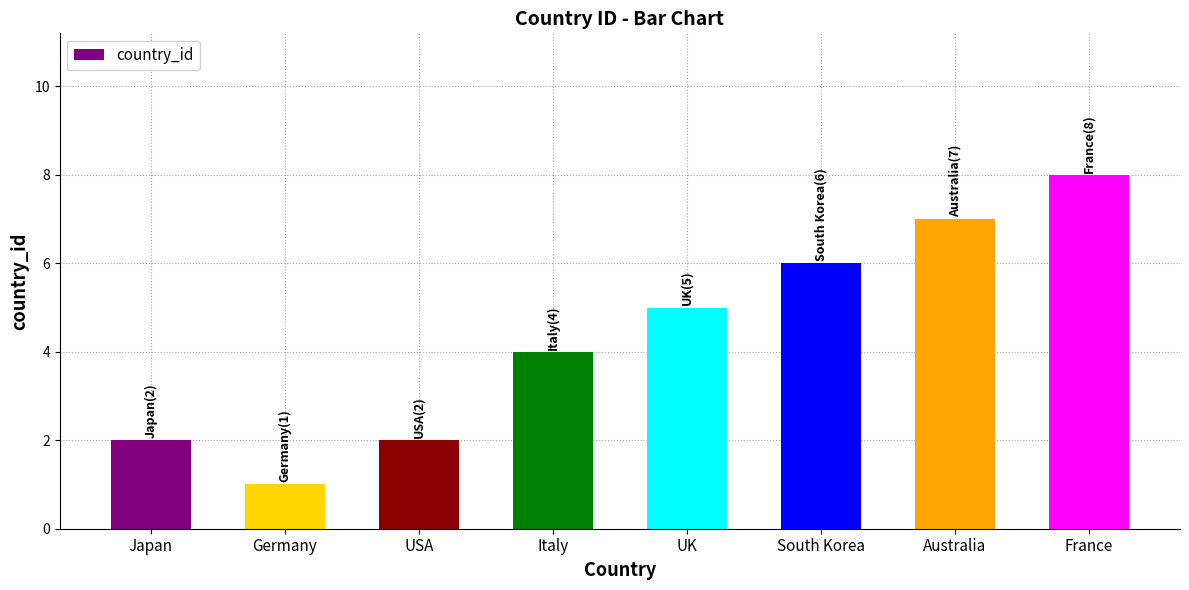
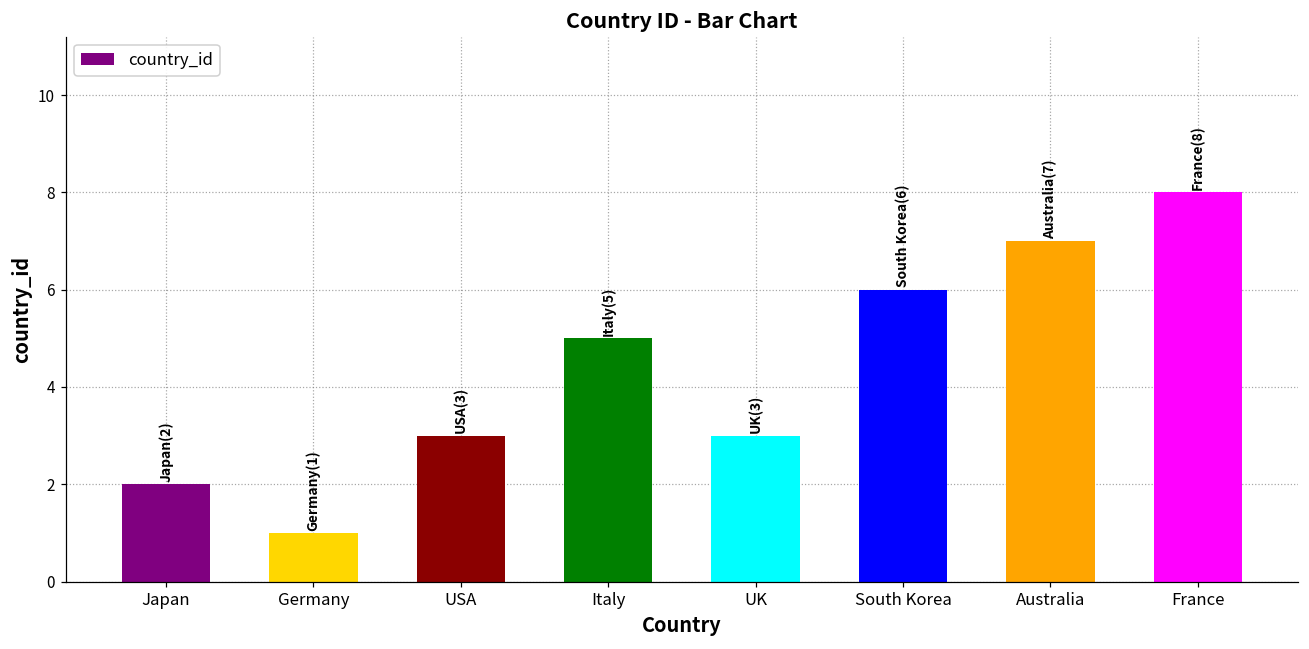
  {
    "Japan": "(2)",
    "Germany": "(1)",
-   "USA": "(2)",
-   "Italy": "(4)",
-   "UK": "(5)",
+   "USA": "(3)",
+   "Italy": "(5)",
+   "UK": "(3)",
    "South Korea": "(6)",
    "Australia": "(7)",
    "France": "(8)"
  }
